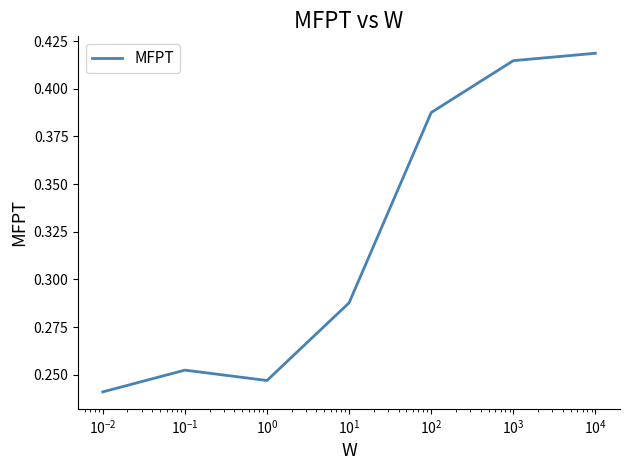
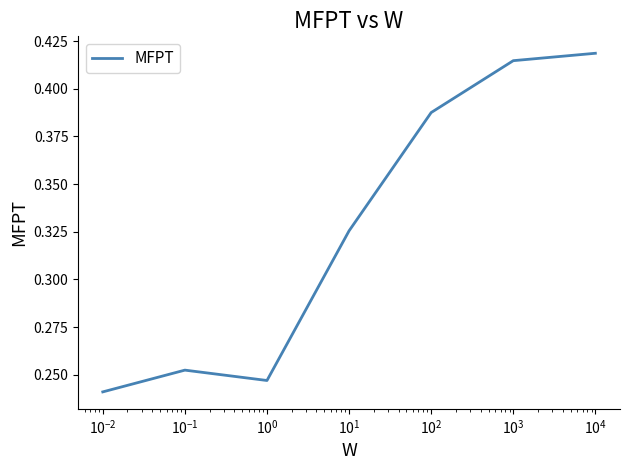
  {
    "10^-2": 0.241,
    "10^-1": 0.252,
    "10^0": 0.247,
-   "10^1": 0.288,
+   "10^1": 0.326,
    "10^2": 0.388,
    "10^3": 0.415,
    "10^4": 0.419
  }
